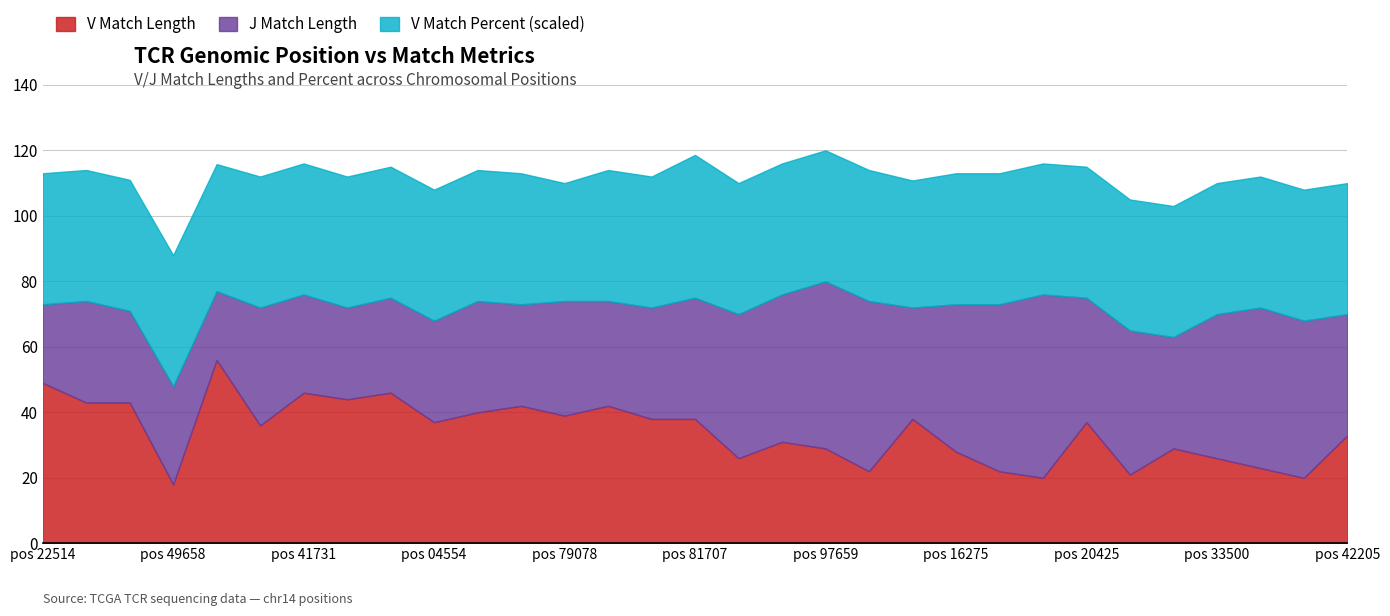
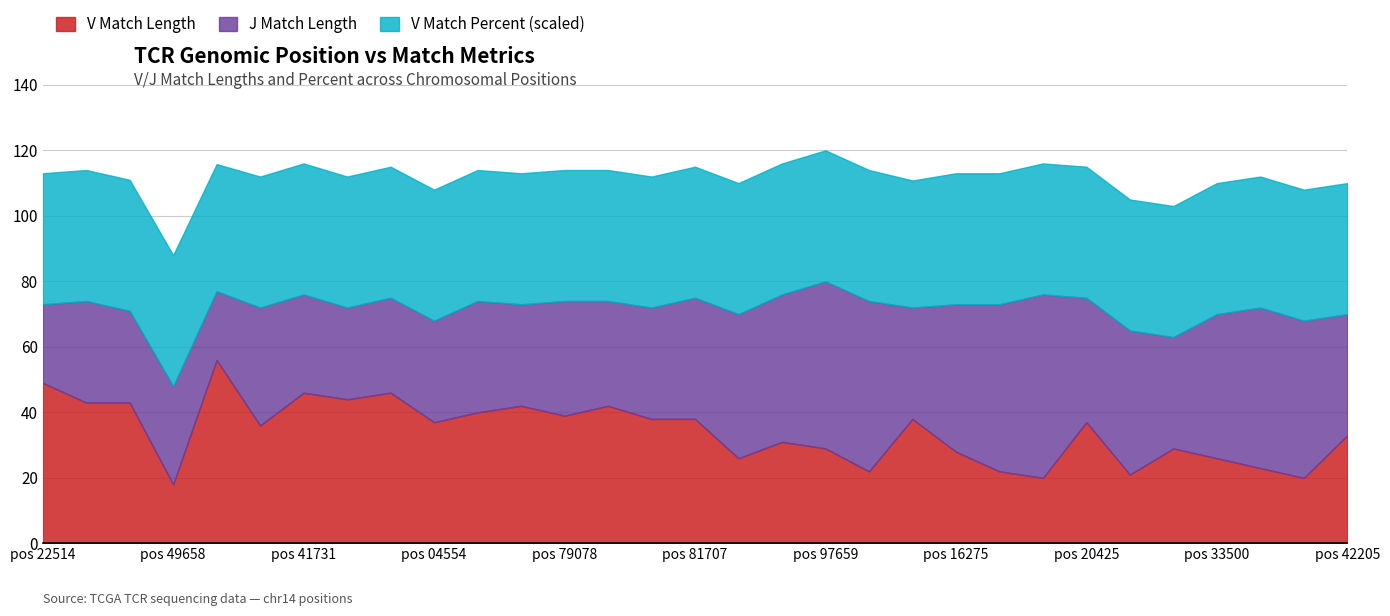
  {
    "V Match Length": {
      "pos 22514": 49,
      "pos 49658": 18,
      "pos 41731": 46,
      "pos 04554": 37,
      "pos 79078": 39,
      "pos 81707": 38,
      "pos 97659": 29,
      "pos 16275": 28,
      "pos 20425": 37,
      "pos 33500": 26,
      "pos 42205": 33
    },
    "J Match Length": {
      "pos 22514": 24,
      "pos 49658": 30,
      "pos 41731": 30,
      "pos 04554": 31,
      "pos 79078": 35,
      "pos 81707": 37,
      "pos 97659": 51,
      "pos 16275": 45,
      "pos 20425": 38,
      "pos 33500": 44,
      "pos 42205": 37
    },
    "V Match Percent (scaled)": {
      "pos 22514": 40,
      "pos 49658": 40,
      "pos 41731": 40,
      "pos 04554": 40,
-     "pos 79078": 36,
-     "pos 81707": 44,
+     "pos 79078": 40,
+     "pos 81707": 40,
      "pos 97659": 40,
      "pos 16275": 40,
      "pos 20425": 40,
      "pos 33500": 40,
      "pos 42205": 40
    }
  }
